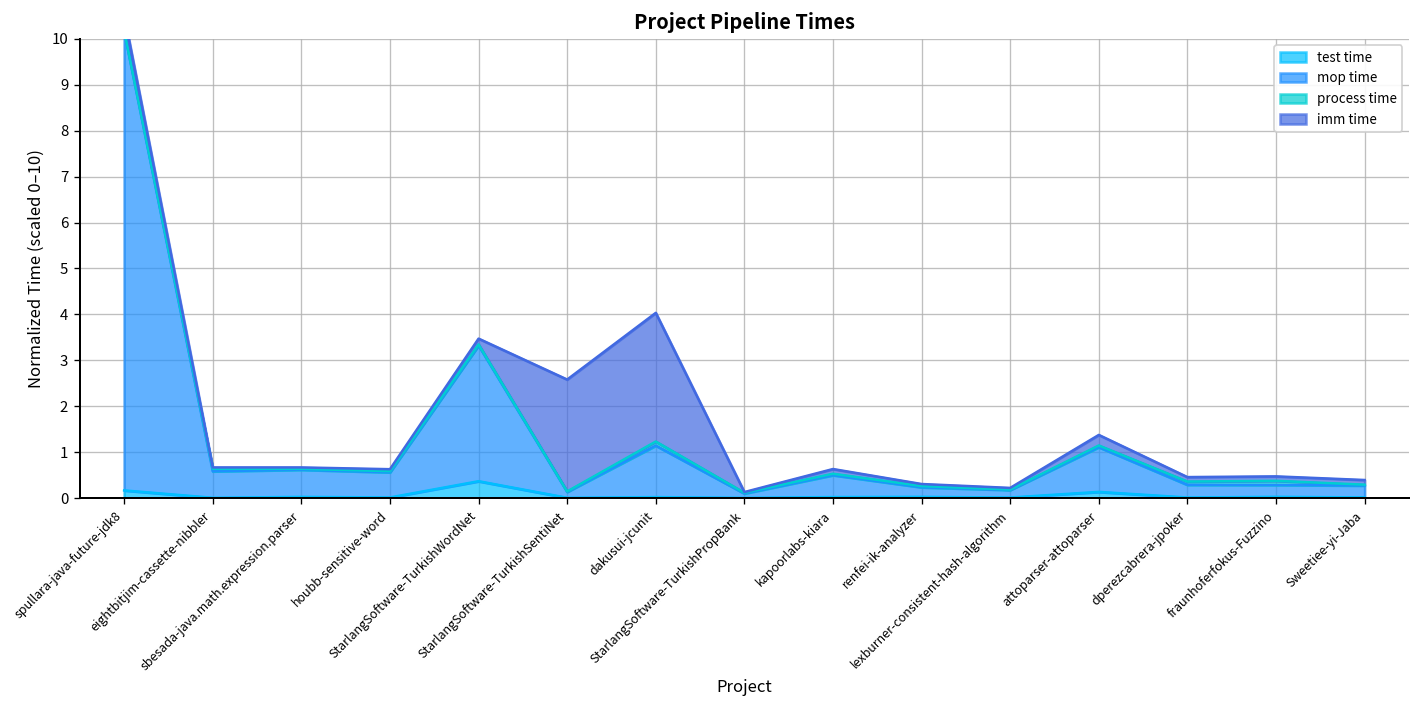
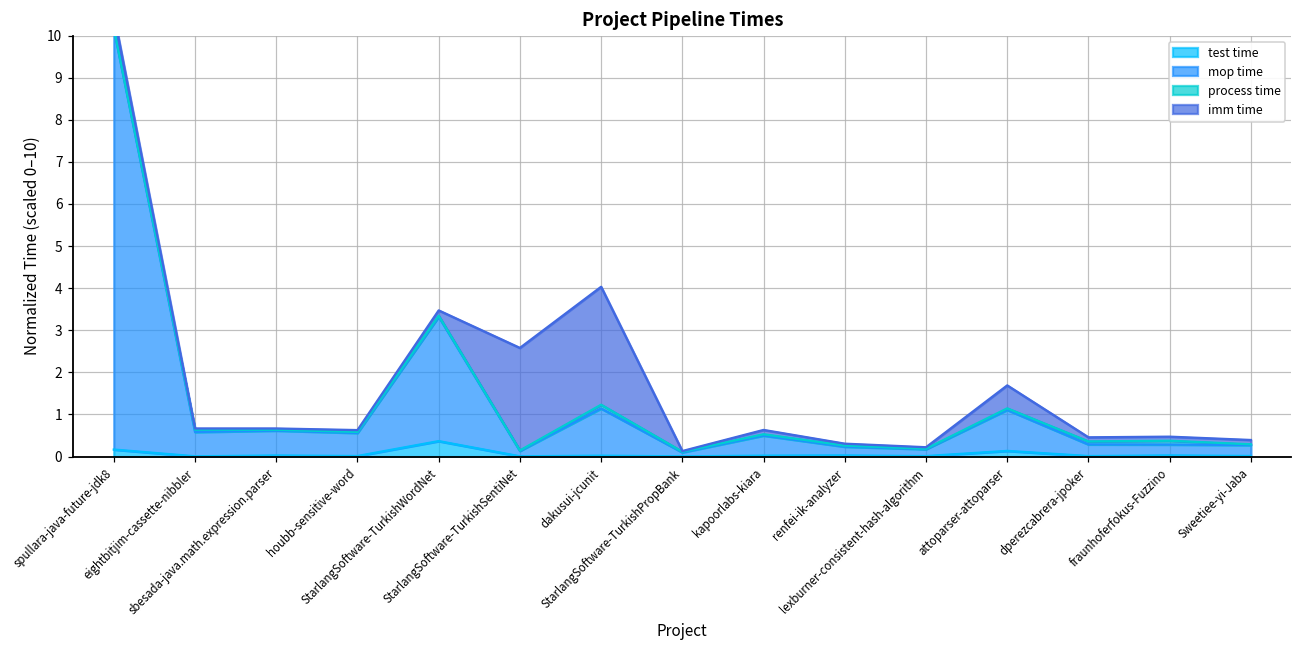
  {
    "imm time": {
      "StarlangSoftware-TurkishWordNet": 0.1,
      "StarlangSoftware-TurkishSentiNet": 2.4,
      "dakusui-jcunit": 2.8,
      "kapoorlabs-kiara": 0.1,
-     "attoparser-attoparser": 0.2,
+     "attoparser-attoparser": 0.5,
      "dperezcabrera-jpoker": 0.1,
      "fraunhoferfokus-Fuzzino": 0.1,
      "Sweetiee-yi-Jaba": 0.1
    }
  }
